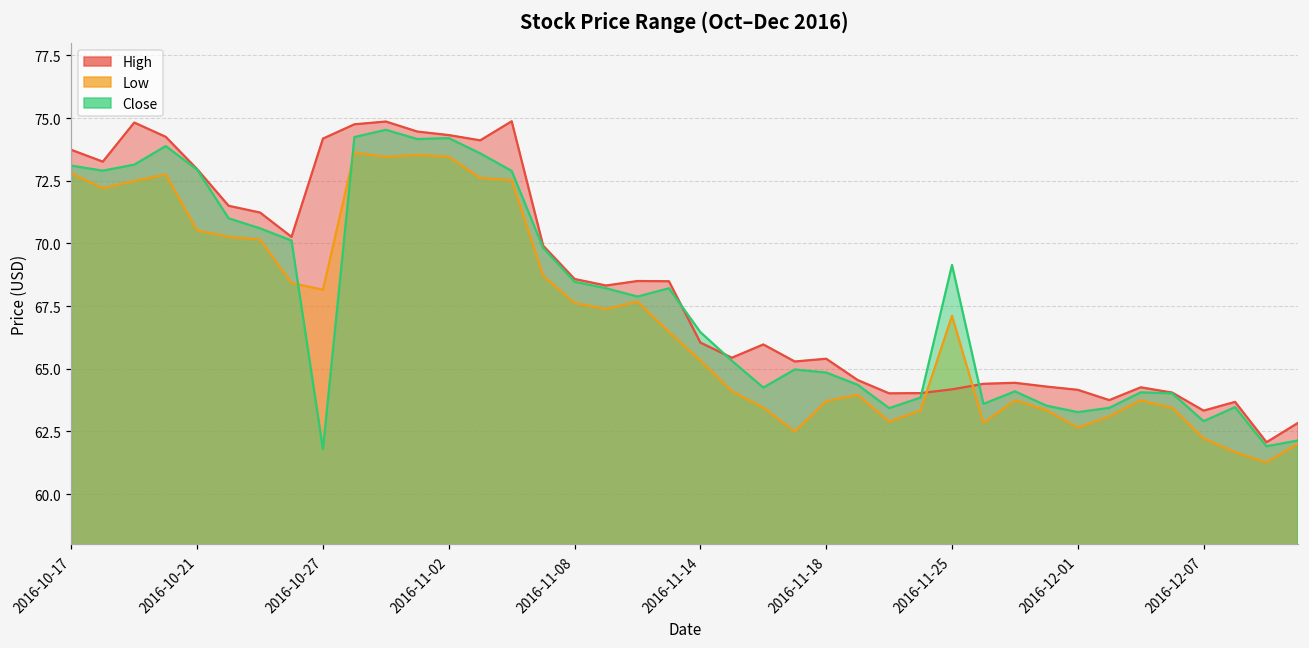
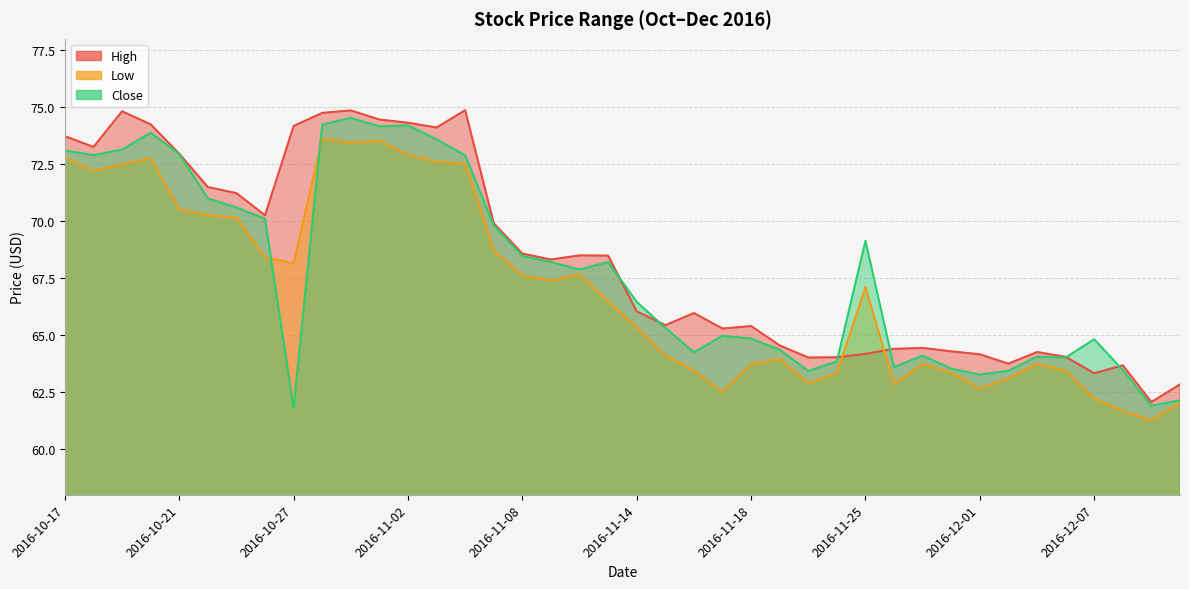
  {
    "High": {
      "2016-10-17": 73.7,
      "2016-10-27": 74.2,
      "2016-11-02": 74.3,
      "2016-11-08": 68.6,
      "2016-11-14": 66.0,
      "2016-11-18": 65.4,
      "2016-11-25": 64.2,
      "2016-12-01": 64.2,
      "2016-12-07": 63.3
    },
    "Low": {
      "2016-10-17": 72.8,
      "2016-10-21": 70.5,
      "2016-10-27": 68.2,
-     "2016-11-02": 73.5,
+     "2016-11-02": 72.9,
      "2016-11-08": 67.6,
      "2016-11-14": 65.3,
      "2016-11-18": 63.7,
      "2016-11-25": 67.1,
      "2016-12-01": 62.7,
      "2016-12-07": 62.2
    },
    "Close": {
      "2016-10-17": 73.1,
      "2016-10-27": 61.8,
      "2016-11-02": 74.2,
      "2016-11-08": 68.5,
      "2016-11-14": 66.5,
      "2016-11-18": 64.8,
      "2016-11-25": 69.1,
      "2016-12-01": 63.3,
-     "2016-12-07": 62.9
+     "2016-12-07": 64.8
    }
  }
